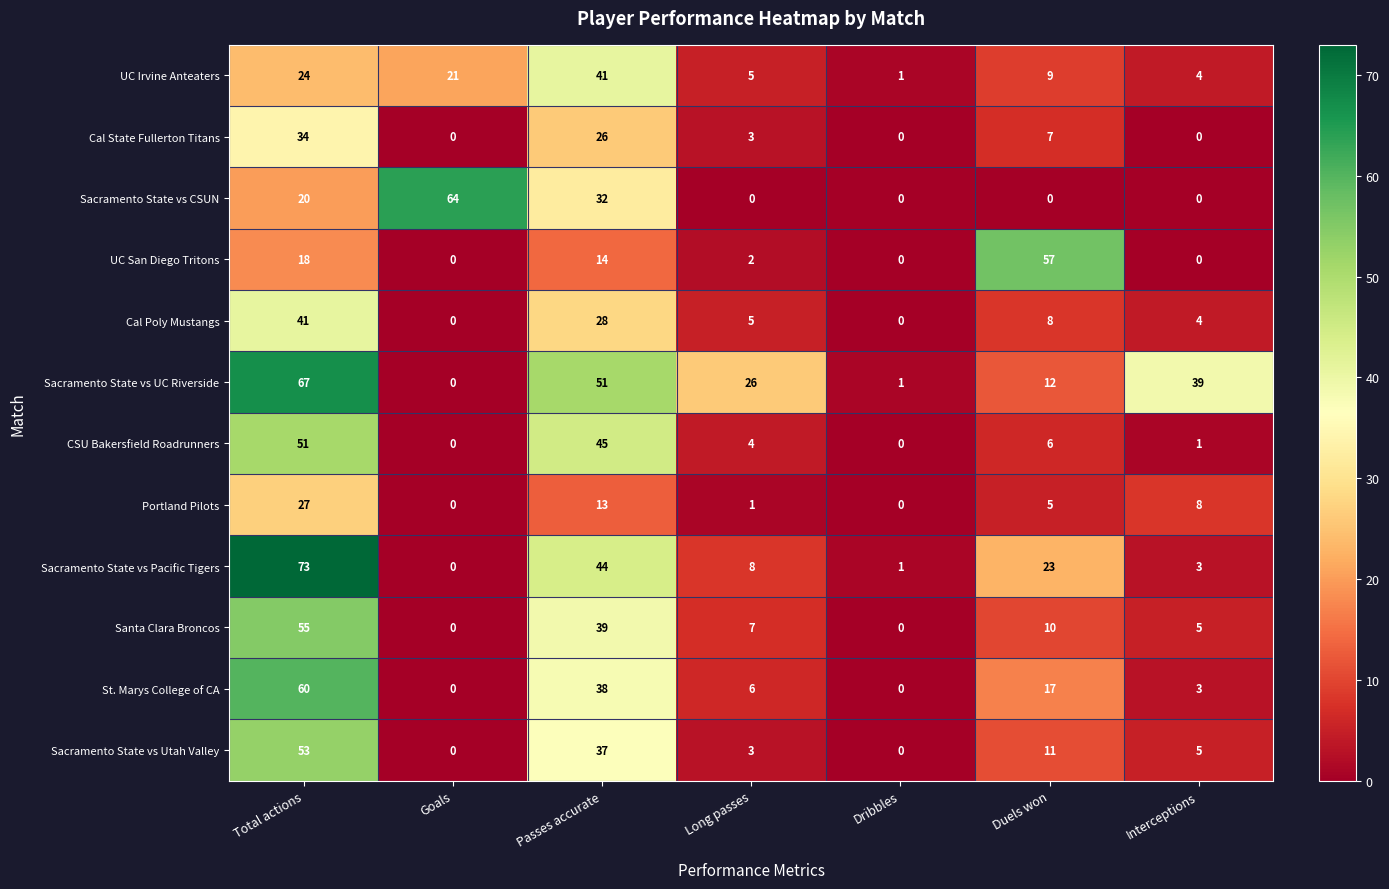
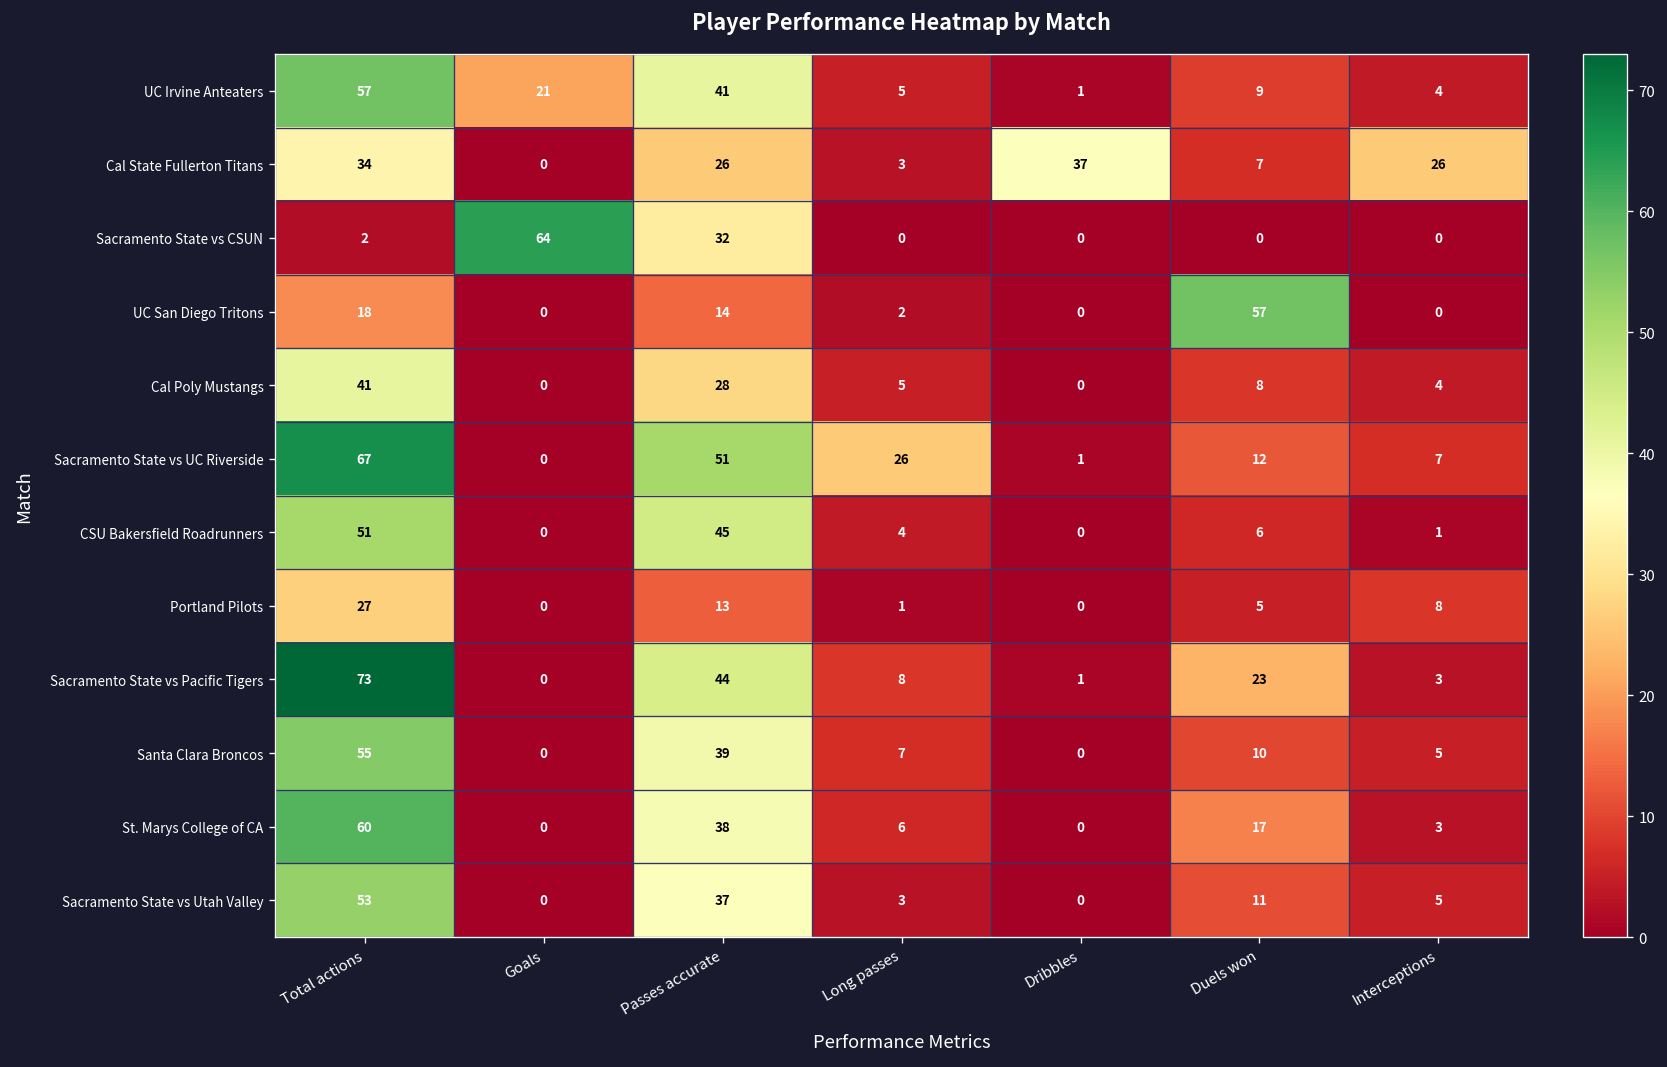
  {
    "UC Irvine Anteaters": {
-     "Total actions": 24,
+     "Total actions": 57,
      "Goals": 21,
      "Passes accurate": 41,
      "Long passes": 5,
      "Dribbles": 1,
      "Duels won": 9,
      "Interceptions": 4
    },
    "Cal State Fullerton Titans": {
      "Total actions": 34,
      "Goals": 0,
      "Passes accurate": 26,
      "Long passes": 3,
-     "Dribbles": 0,
+     "Dribbles": 37,
      "Duels won": 7,
-     "Interceptions": 0
+     "Interceptions": 26
    },
    "Sacramento State vs CSUN": {
-     "Total actions": 20,
+     "Total actions": 2,
      "Goals": 64,
      "Passes accurate": 32,
      "Long passes": 0,
      "Dribbles": 0,
      "Duels won": 0,
      "Interceptions": 0
    },
    "UC San Diego Tritons": {
      "Total actions": 18,
      "Goals": 0,
      "Passes accurate": 14,
      "Long passes": 2,
      "Dribbles": 0,
      "Duels won": 57,
      "Interceptions": 0
    },
    "Cal Poly Mustangs": {
      "Total actions": 41,
      "Goals": 0,
      "Passes accurate": 28,
      "Long passes": 5,
      "Dribbles": 0,
      "Duels won": 8,
      "Interceptions": 4
    },
    "Sacramento State vs UC Riverside": {
      "Total actions": 67,
      "Goals": 0,
      "Passes accurate": 51,
      "Long passes": 26,
      "Dribbles": 1,
      "Duels won": 12,
-     "Interceptions": 39
+     "Interceptions": 7
    },
    "CSU Bakersfield Roadrunners": {
      "Total actions": 51,
      "Goals": 0,
      "Passes accurate": 45,
      "Long passes": 4,
      "Dribbles": 0,
      "Duels won": 6,
      "Interceptions": 1
    },
    "Portland Pilots": {
      "Total actions": 27,
      "Goals": 0,
      "Passes accurate": 13,
      "Long passes": 1,
      "Dribbles": 0,
      "Duels won": 5,
      "Interceptions": 8
    },
    "Sacramento State vs Pacific Tigers": {
      "Total actions": 73,
      "Goals": 0,
      "Passes accurate": 44,
      "Long passes": 8,
      "Dribbles": 1,
      "Duels won": 23,
      "Interceptions": 3
    },
    "Santa Clara Broncos": {
      "Total actions": 55,
      "Goals": 0,
      "Passes accurate": 39,
      "Long passes": 7,
      "Dribbles": 0,
      "Duels won": 10,
      "Interceptions": 5
    },
    "St. Marys College of CA": {
      "Total actions": 60,
      "Goals": 0,
      "Passes accurate": 38,
      "Long passes": 6,
      "Dribbles": 0,
      "Duels won": 17,
      "Interceptions": 3
    },
    "Sacramento State vs Utah Valley": {
      "Total actions": 53,
      "Goals": 0,
      "Passes accurate": 37,
      "Long passes": 3,
      "Dribbles": 0,
      "Duels won": 11,
      "Interceptions": 5
    }
  }
